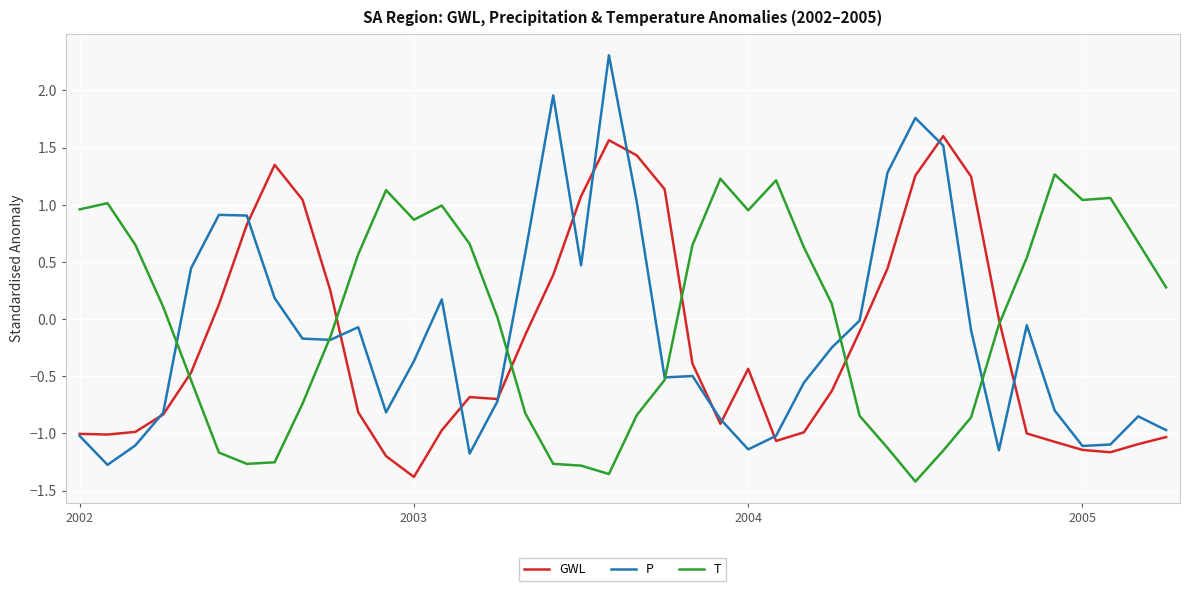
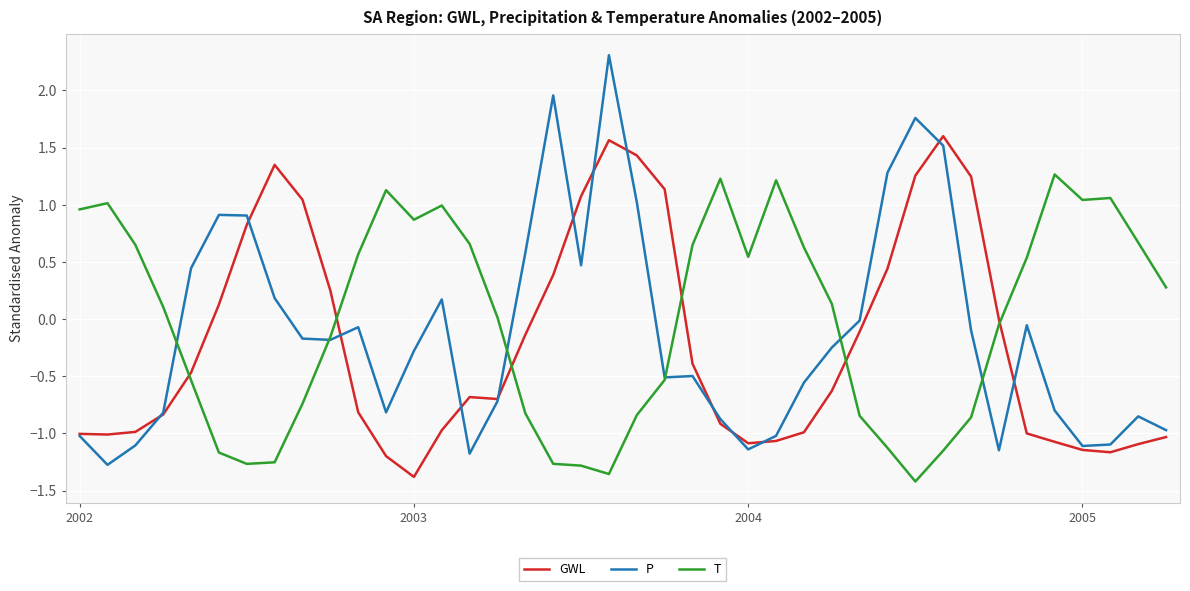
  {
    "GWL": {
      "2003": -1.38,
-     "2004": -0.43,
+     "2004": -1.09,
      "2005": -1.14
    },
    "P": {
-     "2003": -0.37,
+     "2003": -0.28,
      "2004": -1.14,
      "2005": -1.11
    },
    "T": {
      "2002": 0.96,
      "2003": 0.87,
-     "2004": 0.95,
+     "2004": 0.54,
      "2005": 1.04
    }
  }
